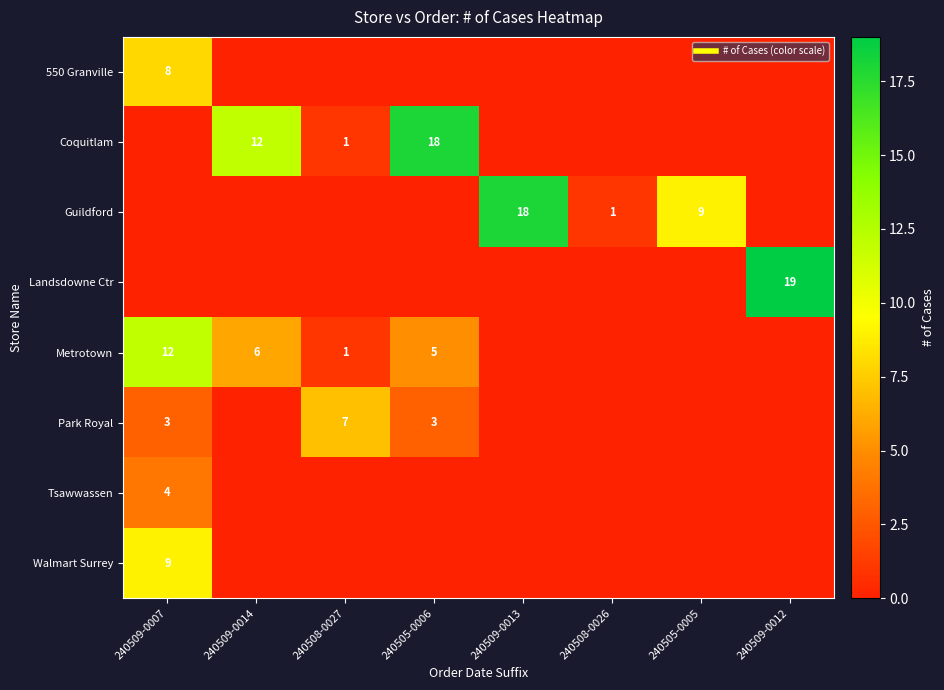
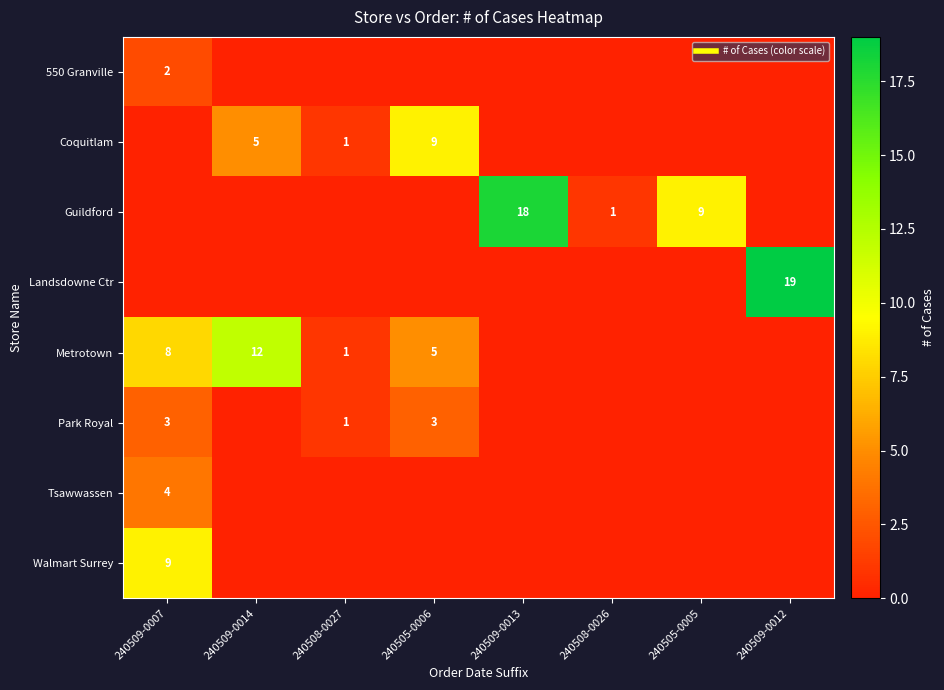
  {
    "550 Granville": {
-     "240509-0007": 8
+     "240509-0007": 2
    },
    "Coquitlam": {
-     "240509-0014": 12,
+     "240509-0014": 5,
      "240508-0027": 1,
-     "240505-0006": 18
+     "240505-0006": 9
    },
    "Guildford": {
      "240509-0013": 18,
      "240508-0026": 1,
      "240505-0005": 9
    },
    "Landsdowne Ctr": {
      "240509-0012": 19
    },
    "Metrotown": {
-     "240509-0007": 12,
-     "240509-0014": 6,
+     "240509-0007": 8,
+     "240509-0014": 12,
      "240508-0027": 1,
      "240505-0006": 5
    },
    "Park Royal": {
      "240509-0007": 3,
-     "240508-0027": 7,
+     "240508-0027": 1,
      "240505-0006": 3
    },
    "Tsawwassen": {
      "240509-0007": 4
    },
    "Walmart Surrey": {
      "240509-0007": 9
    }
  }
